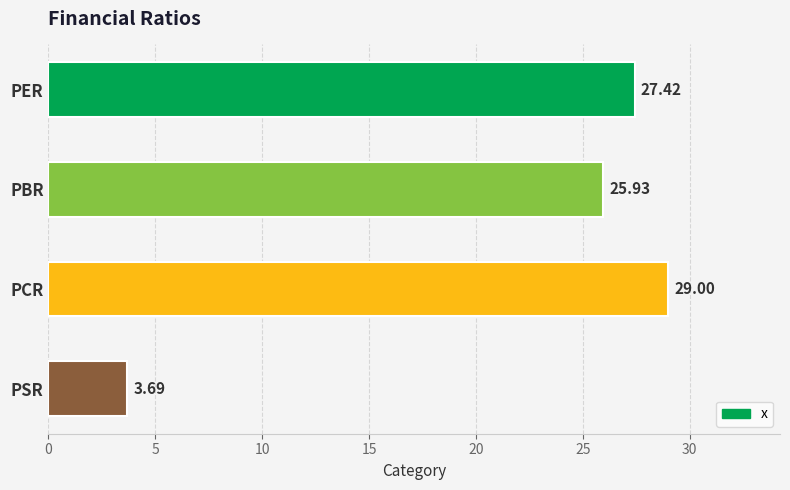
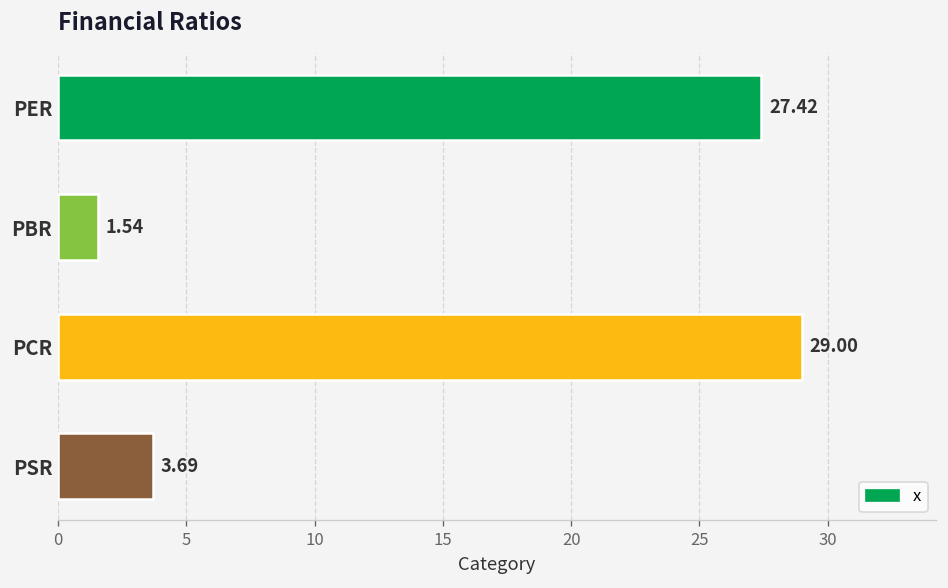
  {
    "PER": 27.42,
-   "PBR": 25.93,
+   "PBR": 1.54,
    "PCR": 29.00,
    "PSR": 3.69
  }
